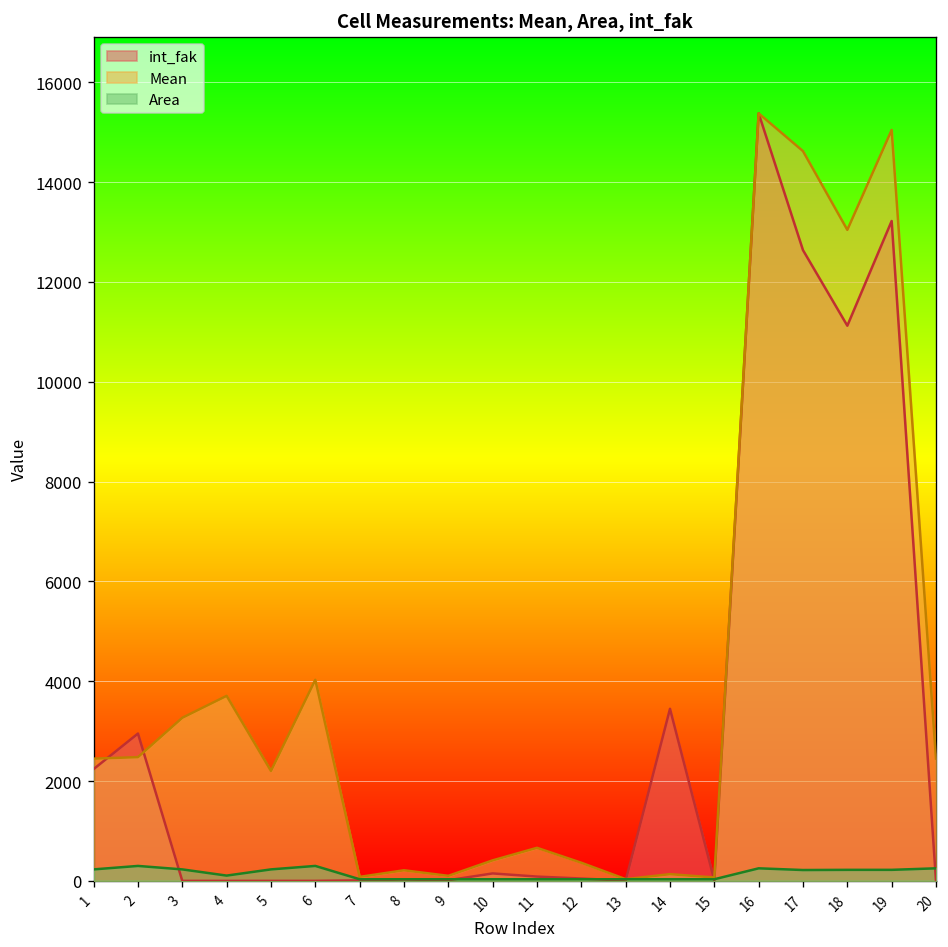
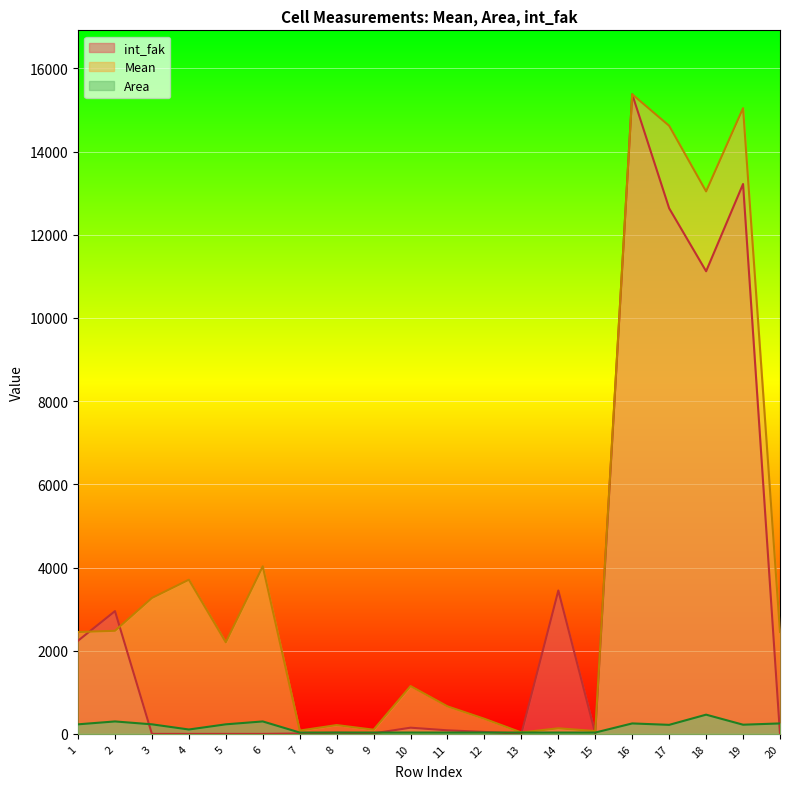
  {
    "int_fak": {
      "1": 2200,
      "2": 3000,
      "3": 0,
      "4": 0,
      "5": 0,
      "6": 0,
      "10": 100,
      "14": 3400,
      "17": 12600,
      "18": 11100,
      "19": 13200,
      "20": 0
    },
    "Mean": {
      "1": 2400,
      "2": 2500,
      "3": 3300,
      "4": 3700,
      "5": 2200,
      "6": 4000,
      "8": 200,
      "9": 100,
-     "10": 400,
+     "10": 1200,
      "11": 700,
      "12": 400,
      "14": 100,
      "17": 14600,
      "18": 13000,
      "19": 15000,
      "20": 2500
    },
    "Area": {
      "1": 200,
      "2": 300,
      "3": 200,
      "4": 100,
      "5": 200,
      "6": 300,
      "10": 0,
      "14": 0,
      "16": 300,
      "17": 200,
-     "18": 200,
+     "18": 500,
      "19": 200,
      "20": 300
    }
  }
